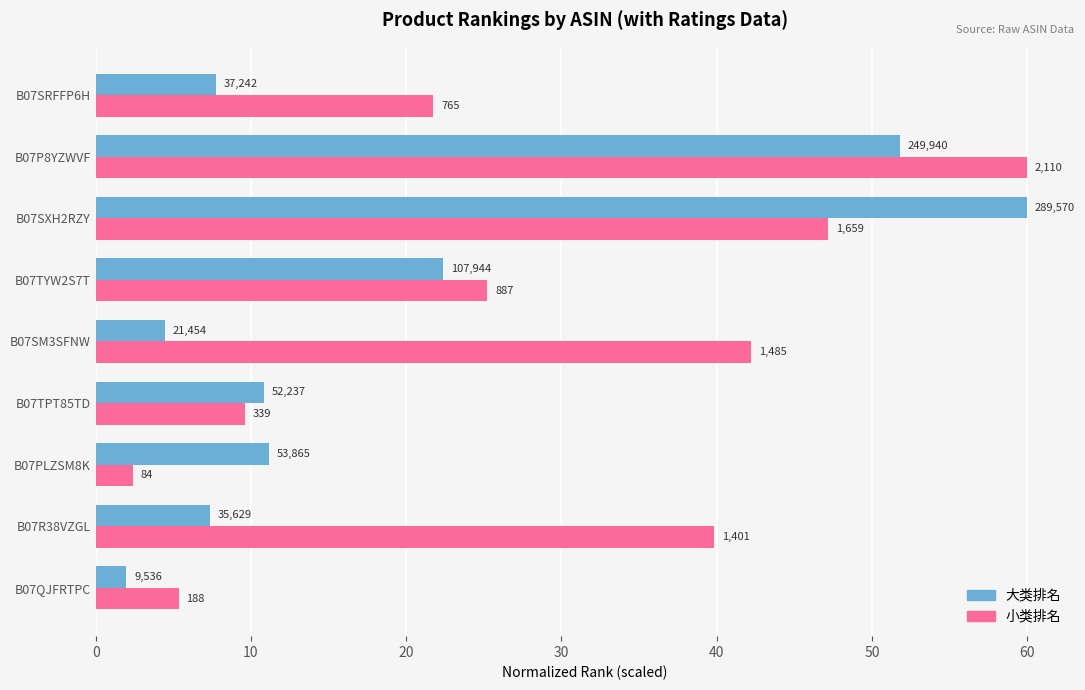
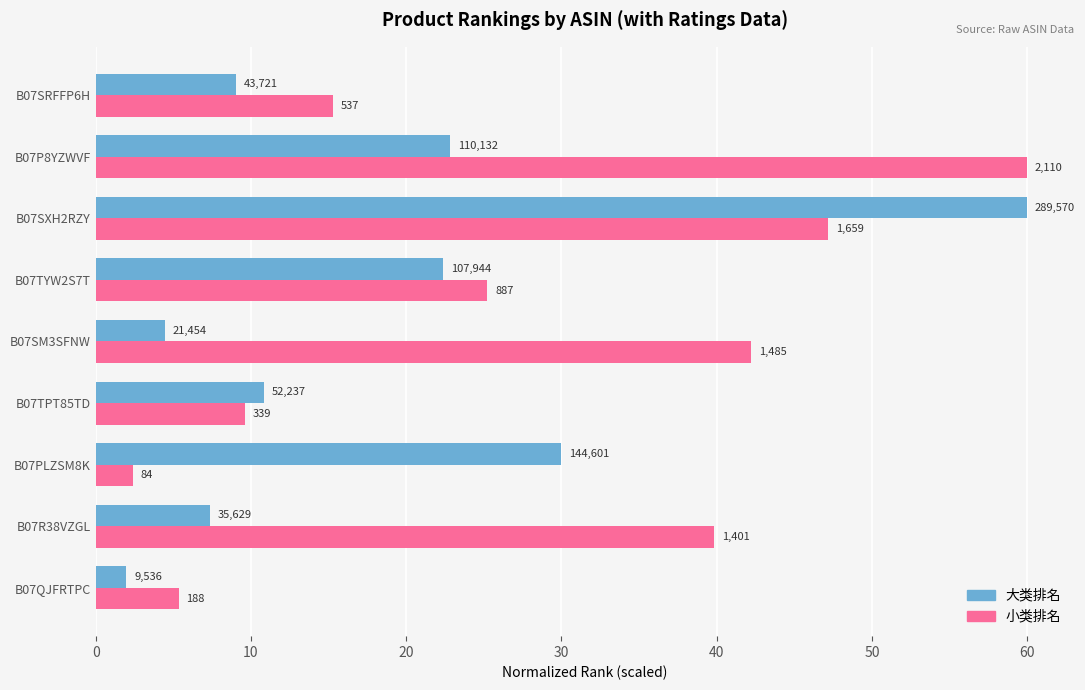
  {
    "大类排名": {
-     "B07SRFFP6H": "37,242",
-     "B07P8YZWVF": "249,940",
-     "B07PLZSM8K": "53,865"
+     "B07SRFFP6H": "43,721",
+     "B07P8YZWVF": "110,132",
+     "B07PLZSM8K": "144,601"
    },
    "小类排名": {
-     "B07SRFFP6H": "765"
+     "B07SRFFP6H": "537"
    }
  }
